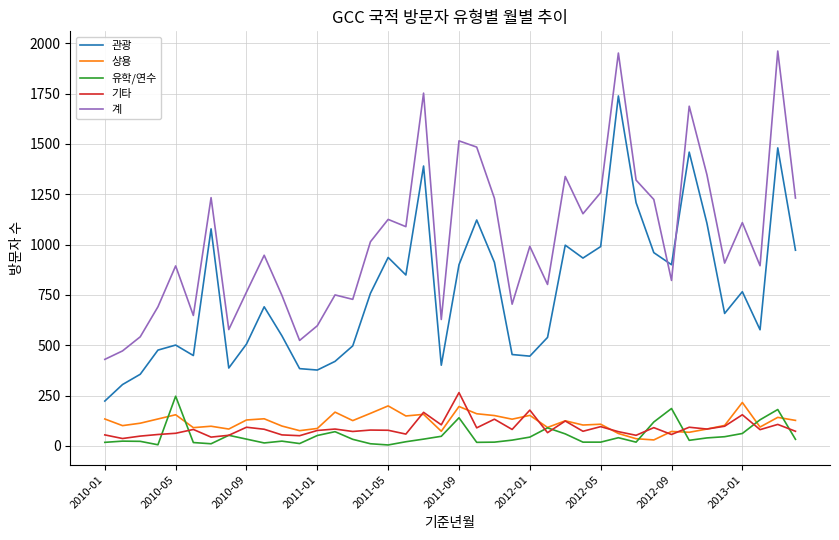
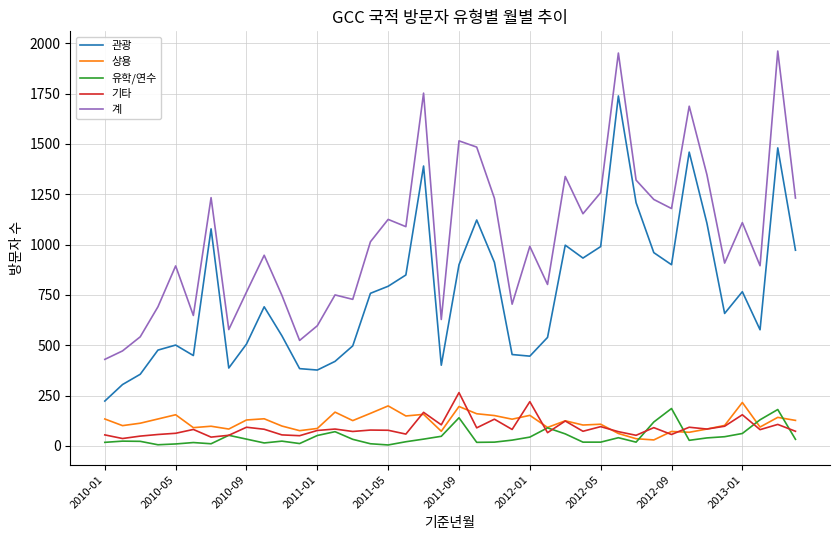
  {
    "관광": {
      "2010-01": 220,
      "2010-05": 500,
      "2010-09": 510,
      "2011-01": 380,
-     "2011-05": 940,
+     "2011-05": 790,
      "2011-09": 900,
      "2012-01": 450,
      "2012-05": 990,
      "2012-09": 900,
      "2013-01": 770
    },
    "상용": {
      "2010-01": 130,
      "2010-05": 160,
      "2010-09": 130,
      "2011-05": 200,
      "2011-09": 200,
      "2012-01": 150,
      "2012-09": 70,
      "2013-01": 220
    },
    "유학/연수": {
      "2010-01": 20,
-     "2010-05": 250,
+     "2010-05": 10,
      "2010-09": 30,
      "2011-01": 50,
      "2011-05": 10,
      "2011-09": 140,
      "2012-01": 40,
      "2012-05": 20,
      "2012-09": 190,
      "2013-01": 60
    },
    "기타": {
      "2010-01": 60,
      "2010-05": 60,
      "2010-09": 90,
      "2011-05": 80,
      "2011-09": 270,
-     "2012-01": 180,
+     "2012-01": 220,
      "2012-09": 60,
      "2013-01": 160
    },
    "계": {
      "2010-01": 430,
      "2010-05": 890,
      "2010-09": 760,
      "2011-01": 600,
      "2011-05": 1130,
      "2011-09": 1520,
      "2012-01": 990,
      "2012-05": 1260,
-     "2012-09": 820,
+     "2012-09": 1180,
      "2013-01": 1110
    }
  }
